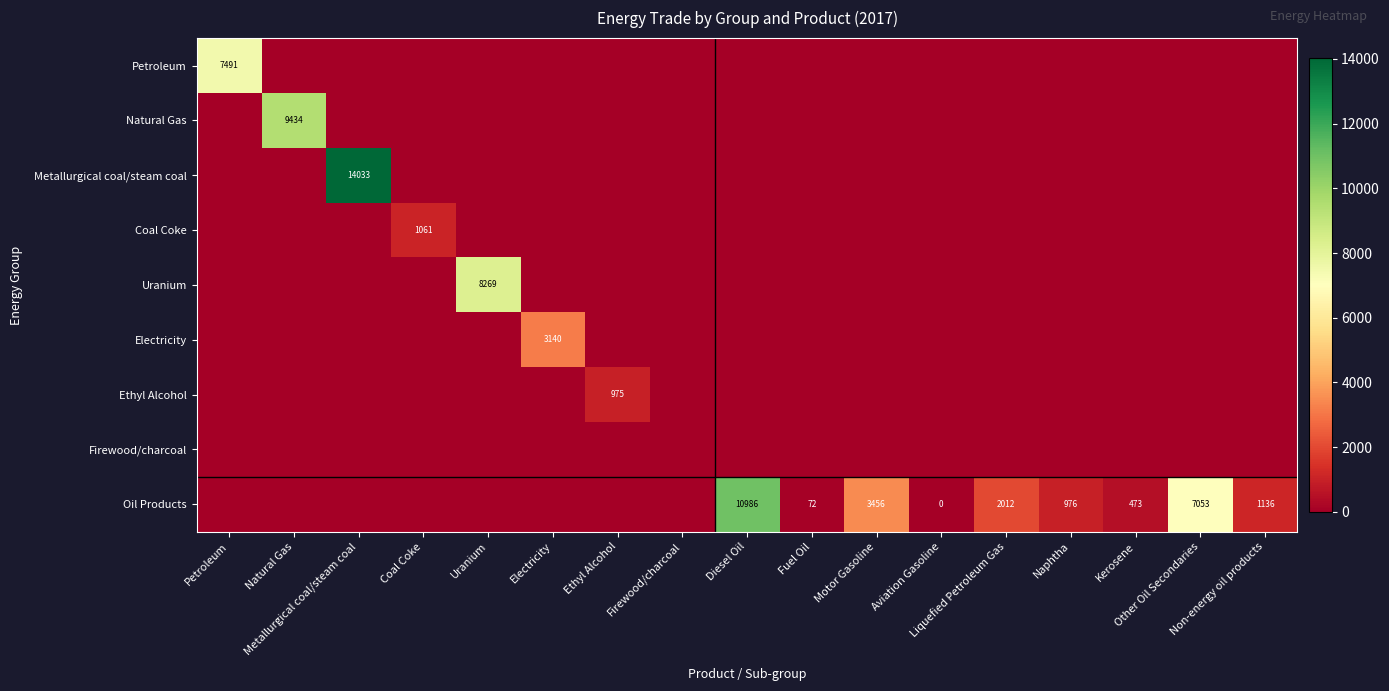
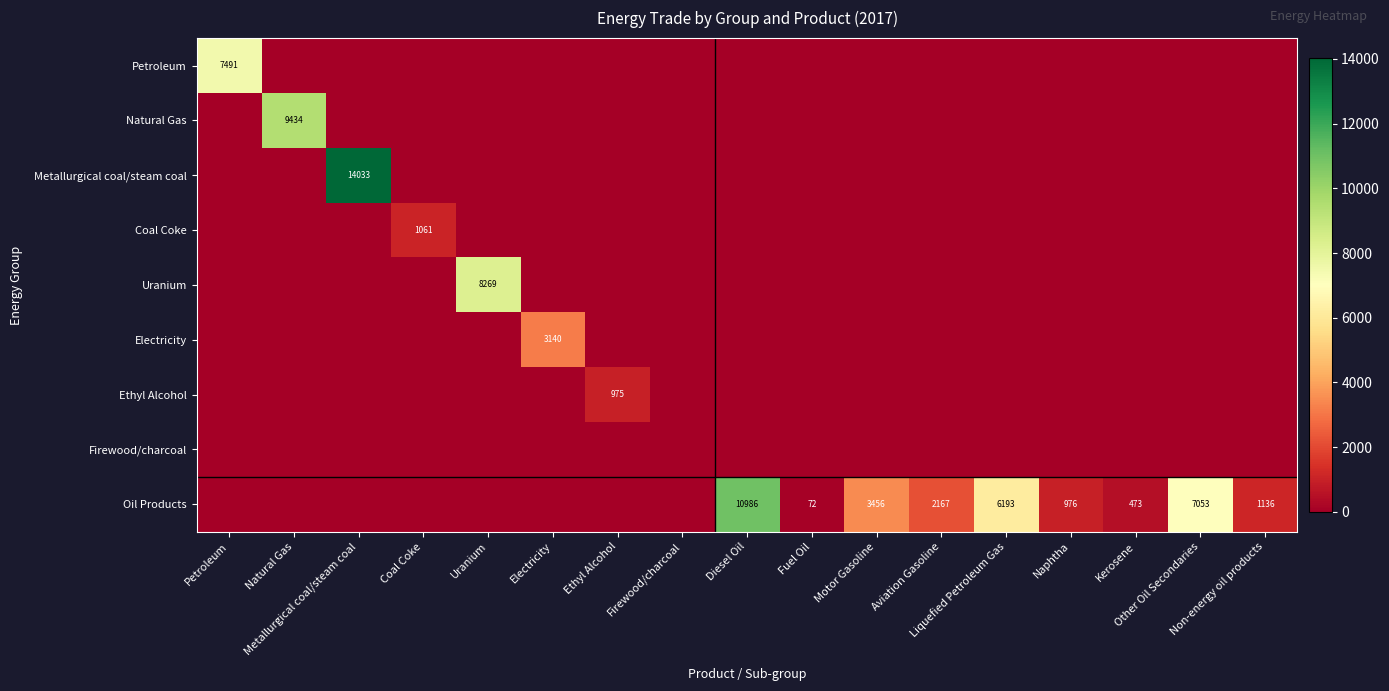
  {
    "Petroleum": {
      "Petroleum": 7491
    },
    "Natural Gas": {
      "Natural Gas": 9434
    },
    "Metallurgical coal/steam coal": {
      "Metallurgical coal/steam coal": 14033
    },
    "Coal Coke": {
      "Coal Coke": 1061
    },
    "Uranium": {
      "Uranium": 8269
    },
    "Electricity": {
      "Electricity": 3140
    },
    "Ethyl Alcohol": {
      "Ethyl Alcohol": 975
    },
    "Oil Products": {
      "Diesel Oil": 10986,
      "Fuel Oil": 72,
      "Motor Gasoline": 3456,
-     "Aviation Gasoline": 0,
-     "Liquefied Petroleum Gas": 2012,
+     "Aviation Gasoline": 2167,
+     "Liquefied Petroleum Gas": 6193,
      "Naphtha": 976,
      "Kerosene": 473,
      "Other Oil Secondaries": 7053,
      "Non-energy oil products": 1136
    }
  }
